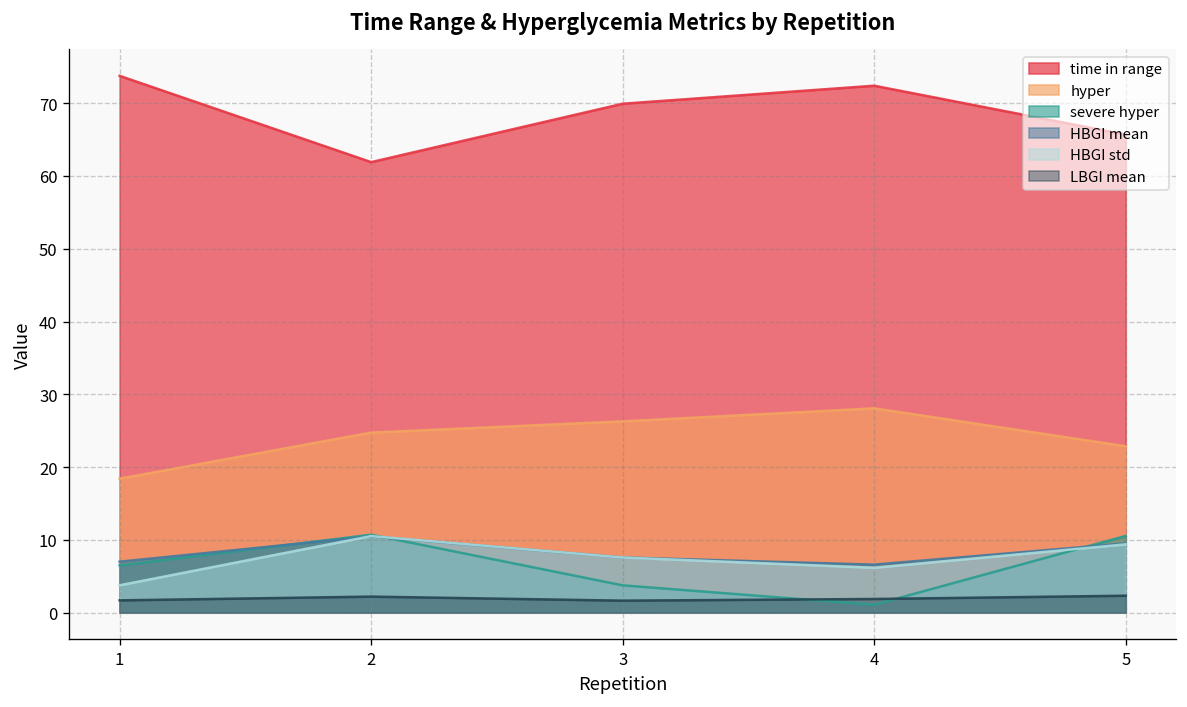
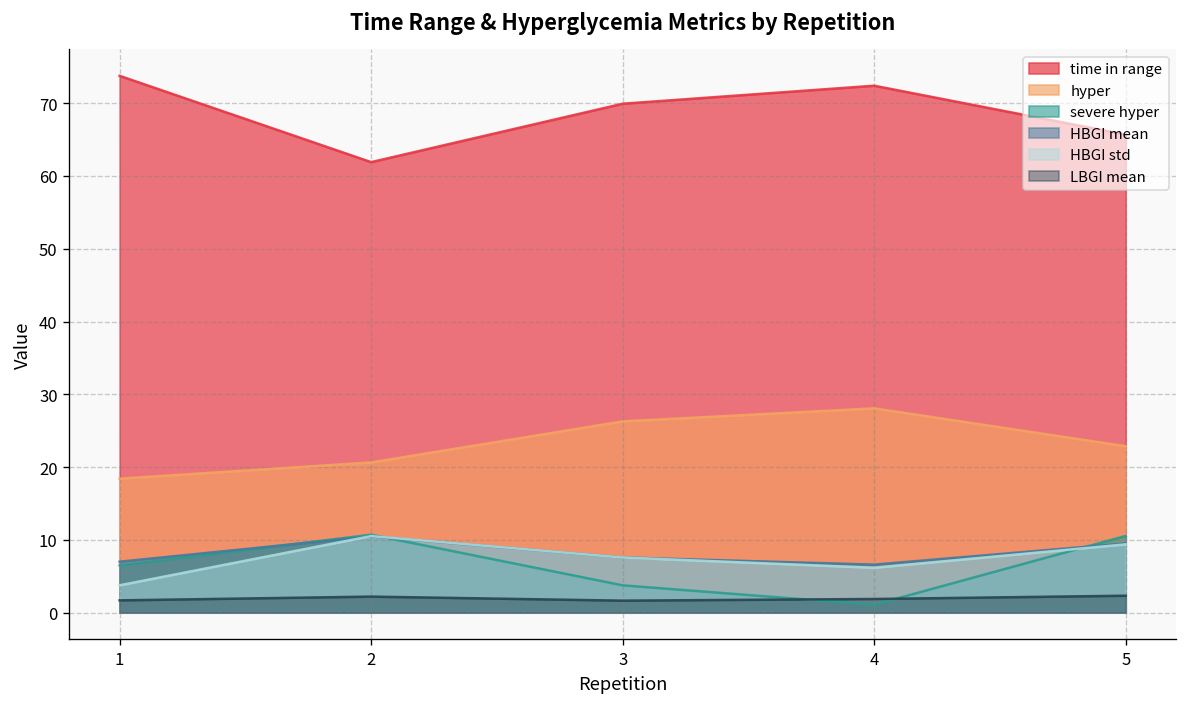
  {
    "time in range": {
      "1": 74,
      "2": 62,
      "3": 70,
      "4": 72
    },
    "hyper": {
      "1": 18,
-     "2": 25,
+     "2": 21,
      "3": 26,
      "4": 28,
      "5": 23
    },
    "HBGI std": {
      "1": 4,
      "4": 6
    }
  }
